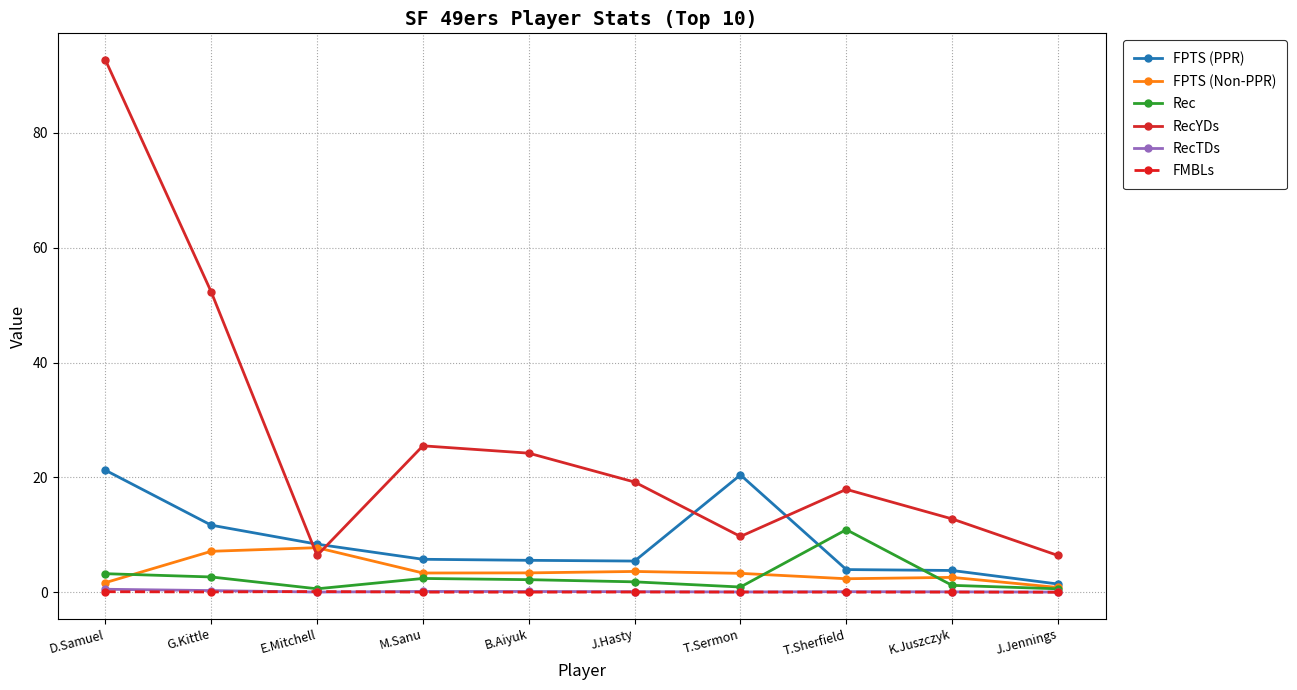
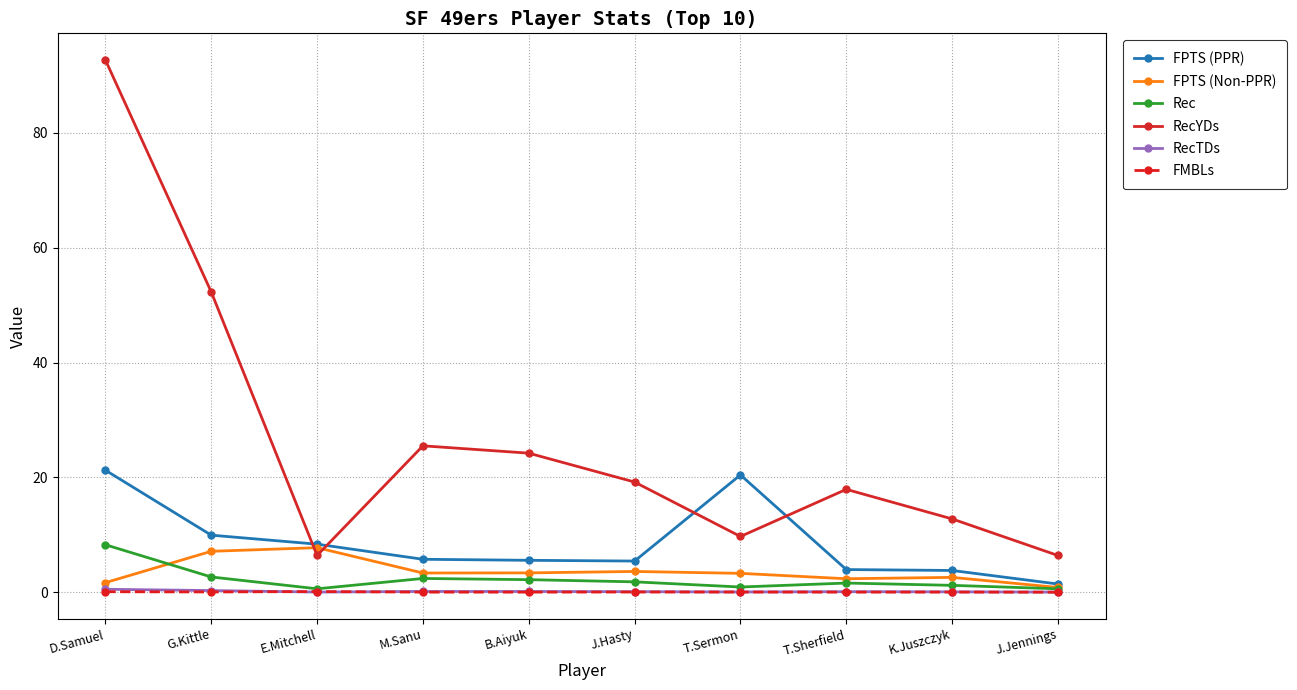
  {
    "FPTS (PPR)": {
      "D.Samuel": 21,
-     "G.Kittle": 12,
+     "G.Kittle": 10,
      "E.Mitchell": 8,
      "M.Sanu": 6,
      "B.Aiyuk": 6,
      "J.Hasty": 5,
      "T.Sermon": 20,
      "T.Sherfield": 4,
      "K.Juszczyk": 4,
      "J.Jennings": 1
    },
    "FPTS (Non-PPR)": {
      "D.Samuel": 2,
      "G.Kittle": 7,
      "E.Mitchell": 8,
      "M.Sanu": 3,
      "B.Aiyuk": 3,
      "J.Hasty": 4,
      "T.Sermon": 3,
      "T.Sherfield": 2,
      "K.Juszczyk": 3
    },
    "Rec": {
-     "D.Samuel": 3,
+     "D.Samuel": 8,
      "G.Kittle": 3,
      "E.Mitchell": 1,
      "M.Sanu": 2,
      "B.Aiyuk": 2,
      "J.Hasty": 2,
      "T.Sermon": 1,
-     "T.Sherfield": 11,
+     "T.Sherfield": 2,
      "K.Juszczyk": 1
    }
  }
